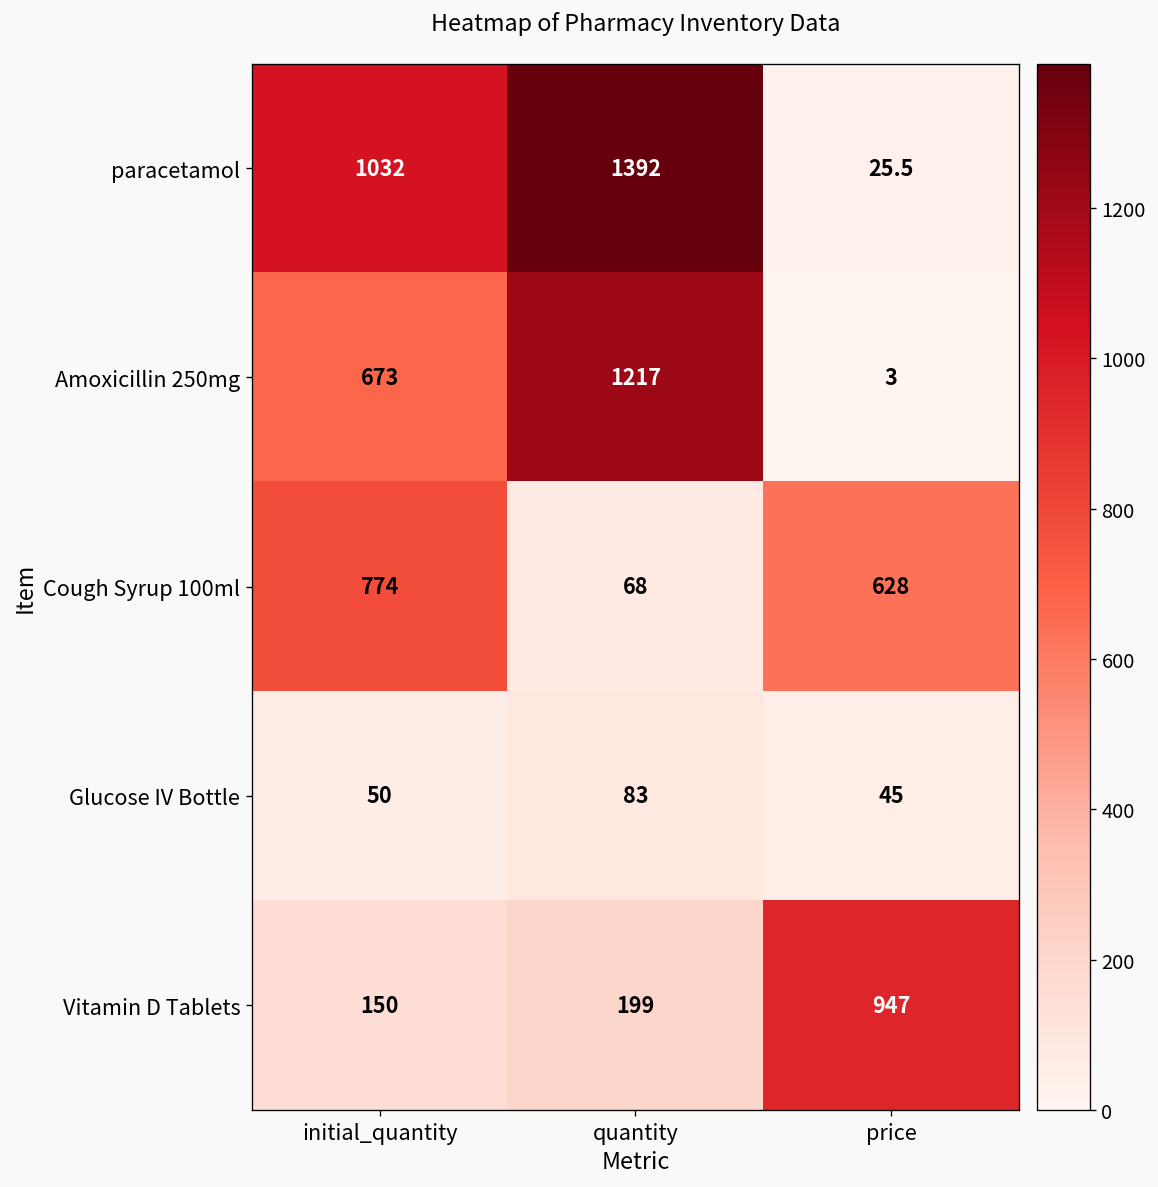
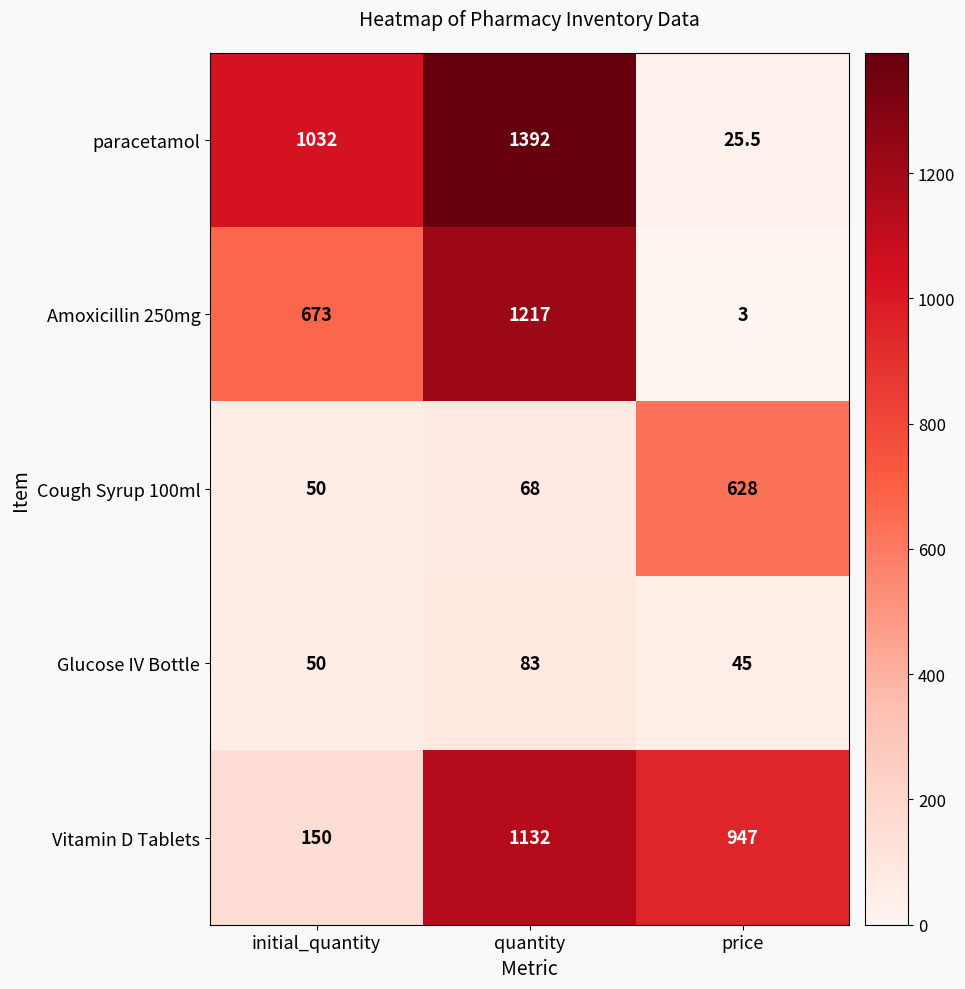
  {
    "paracetamol": {
      "initial_quantity": 1032,
      "quantity": 1392,
      "price": 25.5
    },
    "Amoxicillin 250mg": {
      "initial_quantity": 673,
      "quantity": 1217,
      "price": 3
    },
    "Cough Syrup 100ml": {
-     "initial_quantity": 774,
+     "initial_quantity": 50,
      "quantity": 68,
      "price": 628
    },
    "Glucose IV Bottle": {
      "initial_quantity": 50,
      "quantity": 83,
      "price": 45
    },
    "Vitamin D Tablets": {
      "initial_quantity": 150,
-     "quantity": 199,
+     "quantity": 1132,
      "price": 947
    }
  }
